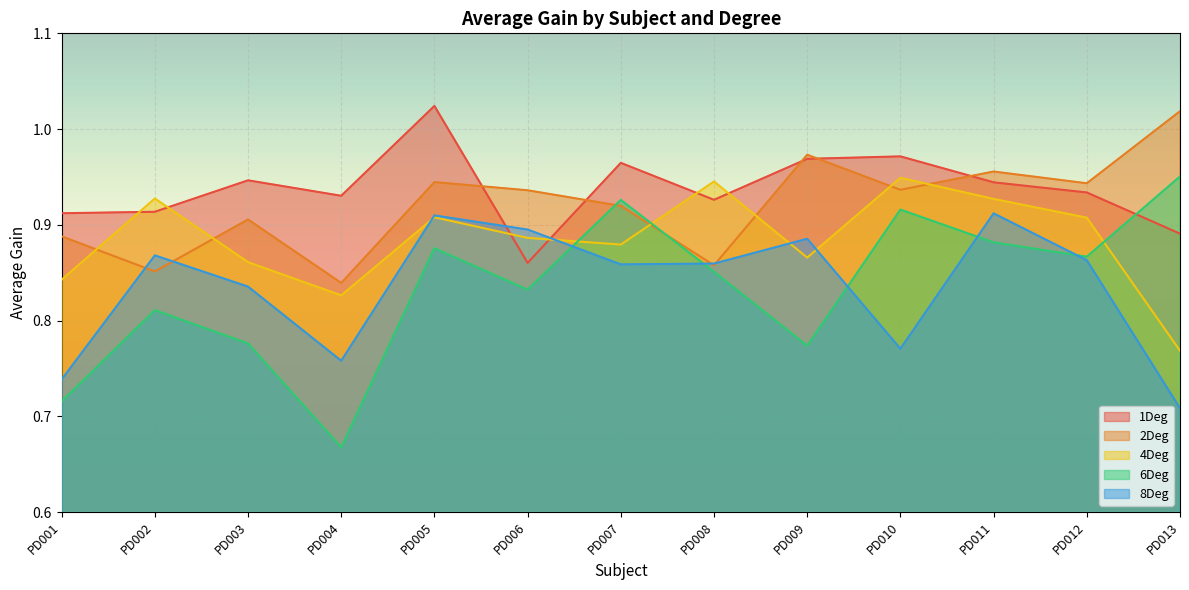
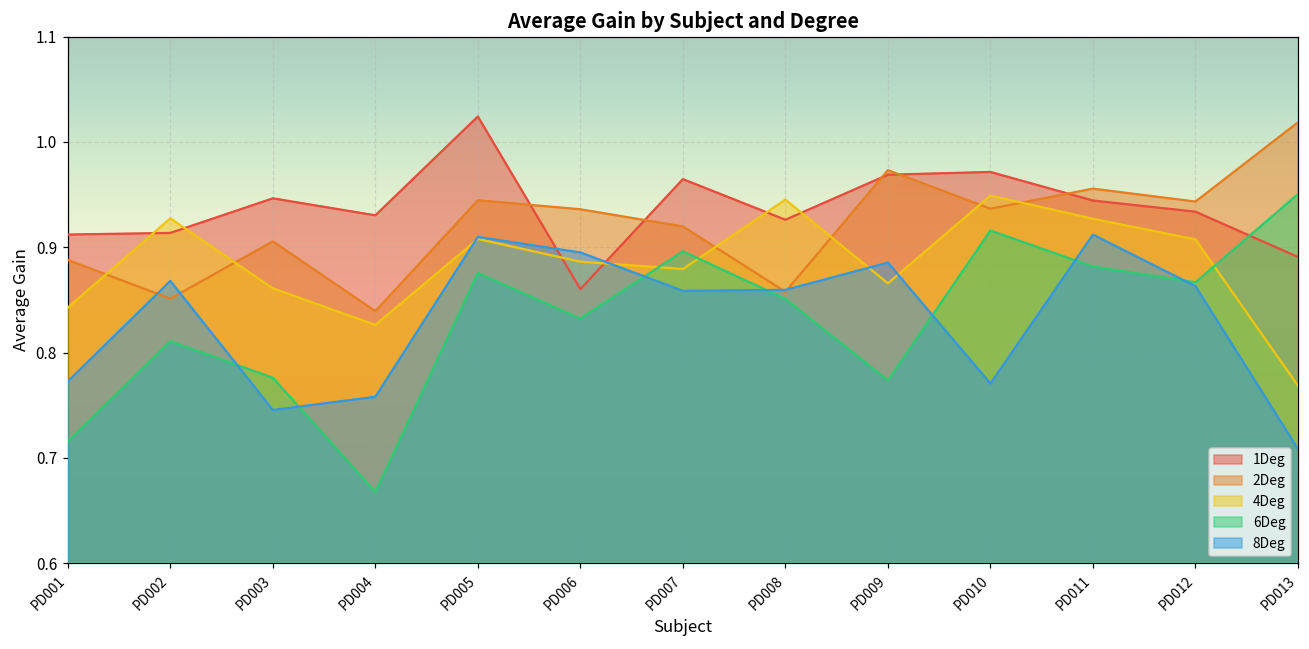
  {
    "6Deg": {
      "PD001": 0.72,
      "PD002": 0.81,
      "PD003": 0.78,
      "PD004": 0.67,
      "PD005": 0.88,
      "PD006": 0.83,
-     "PD007": 0.93,
+     "PD007": 0.90,
      "PD008": 0.85,
      "PD009": 0.77,
      "PD010": 0.92,
      "PD011": 0.88,
      "PD012": 0.87,
      "PD013": 0.95
    },
    "8Deg": {
-     "PD001": 0.74,
+     "PD001": 0.77,
      "PD002": 0.87,
-     "PD003": 0.84,
+     "PD003": 0.75,
      "PD004": 0.76,
      "PD006": 0.90,
      "PD007": 0.86,
      "PD009": 0.89,
      "PD010": 0.77,
      "PD011": 0.91,
      "PD012": 0.86,
      "PD013": 0.71
    }
  }
